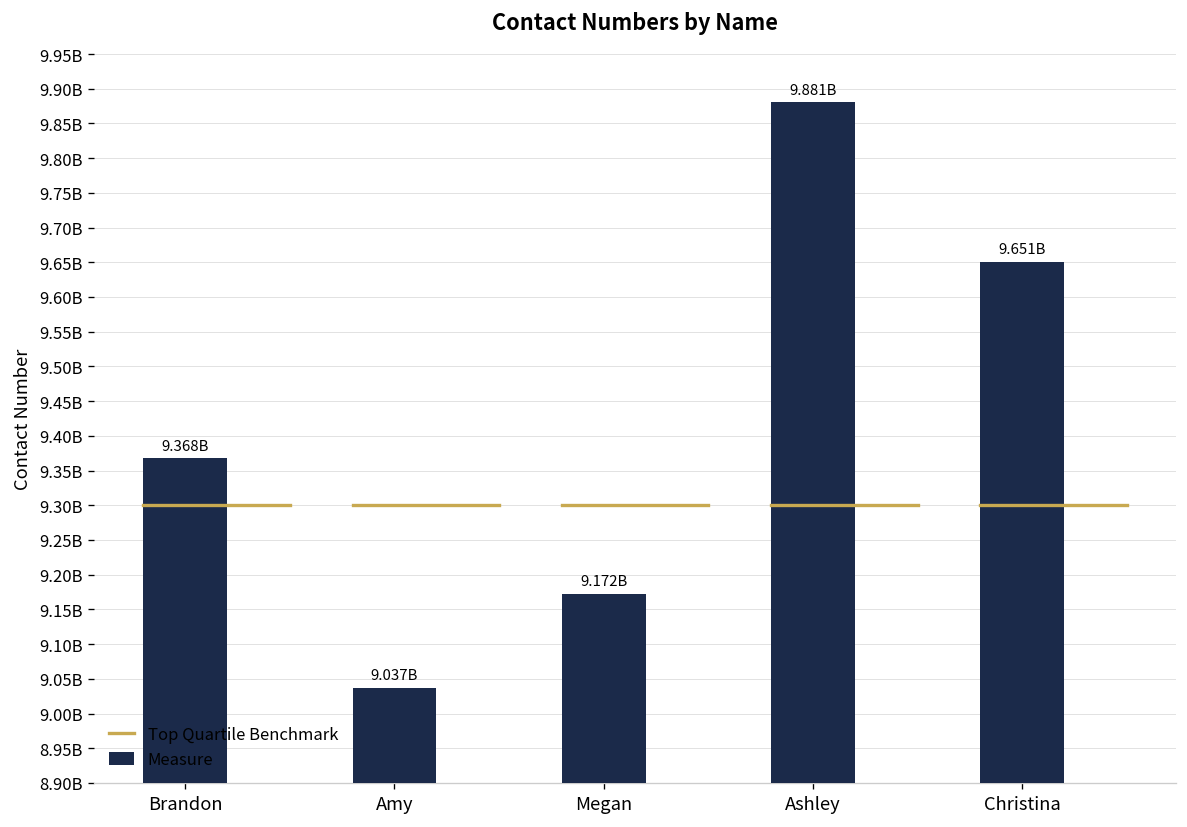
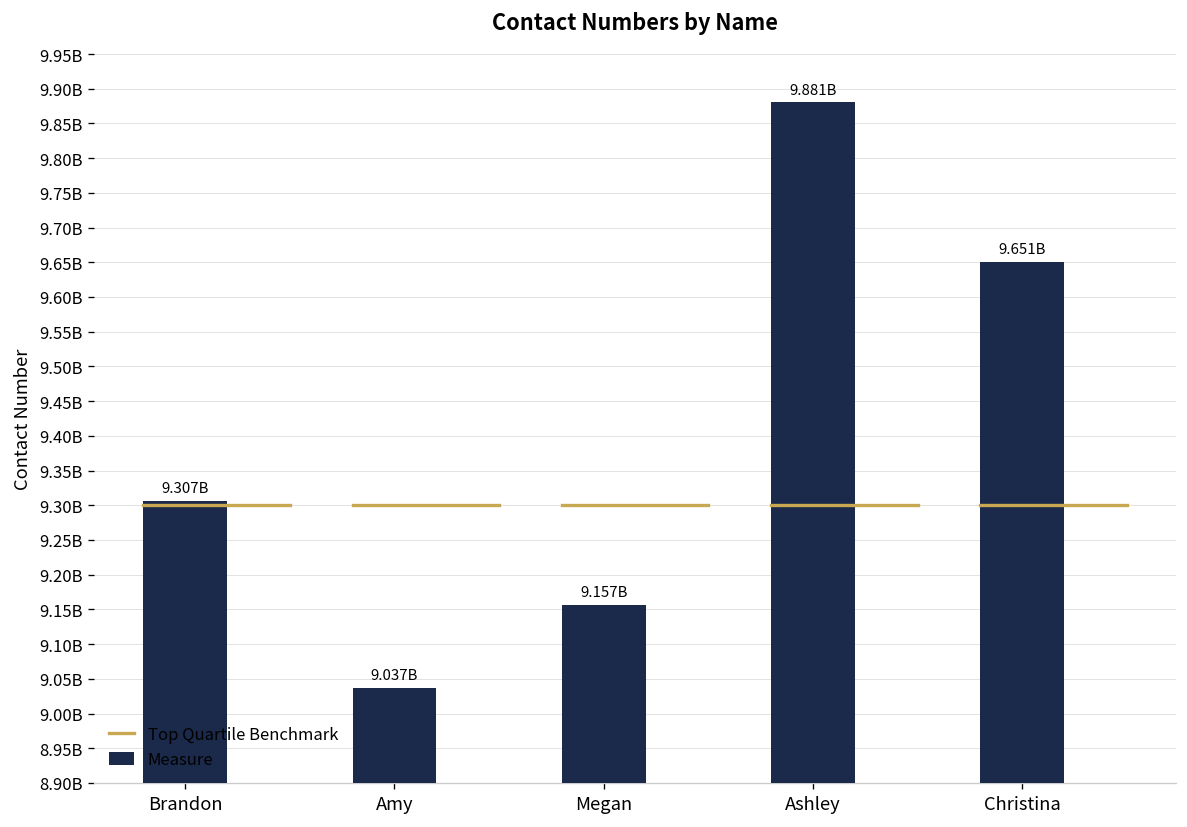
  {
    "Measure": {
-     "Brandon": "9.368B",
+     "Brandon": "9.307B",
      "Amy": "9.037B",
-     "Megan": "9.172B",
+     "Megan": "9.157B",
      "Ashley": "9.881B",
      "Christina": "9.651B"
    }
  }
